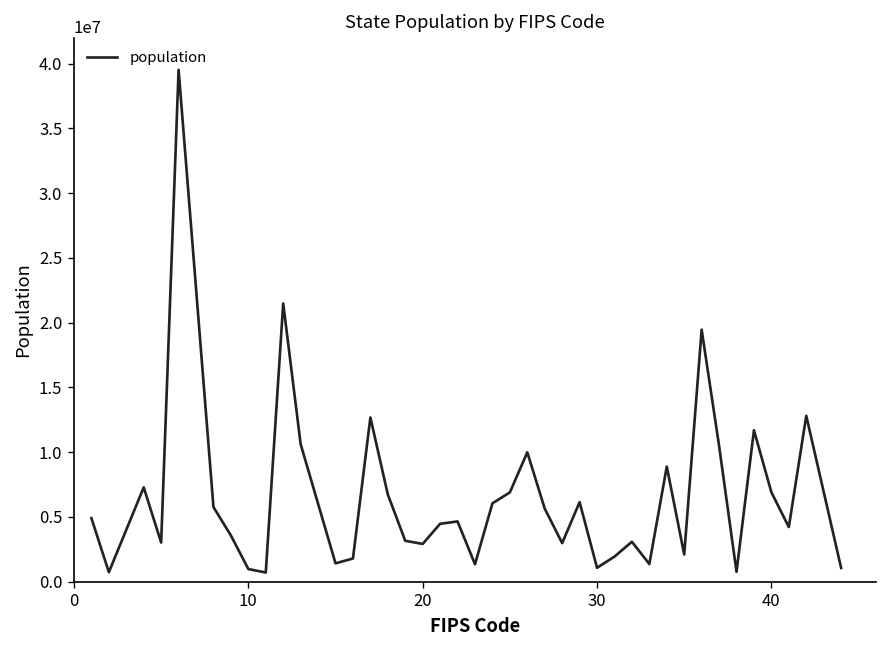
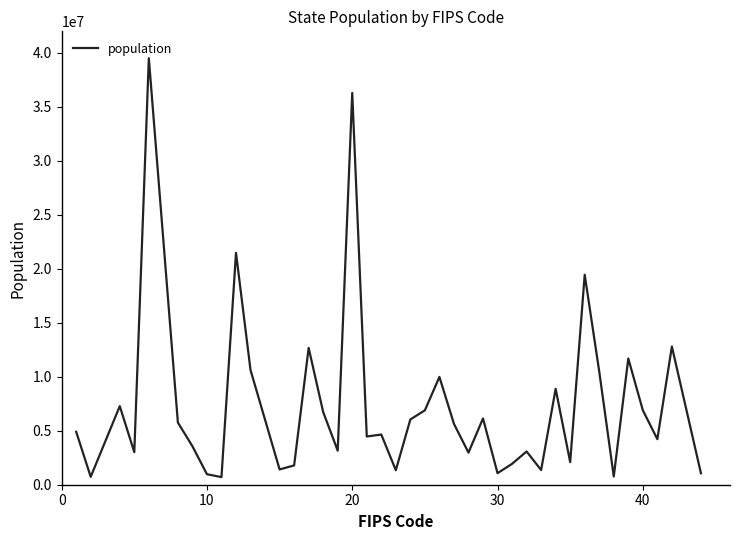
  {
    "10": 1000000,
-   "20": 2900000,
+   "20": 36300000,
    "30": 1100000,
    "40": 6900000
  }
